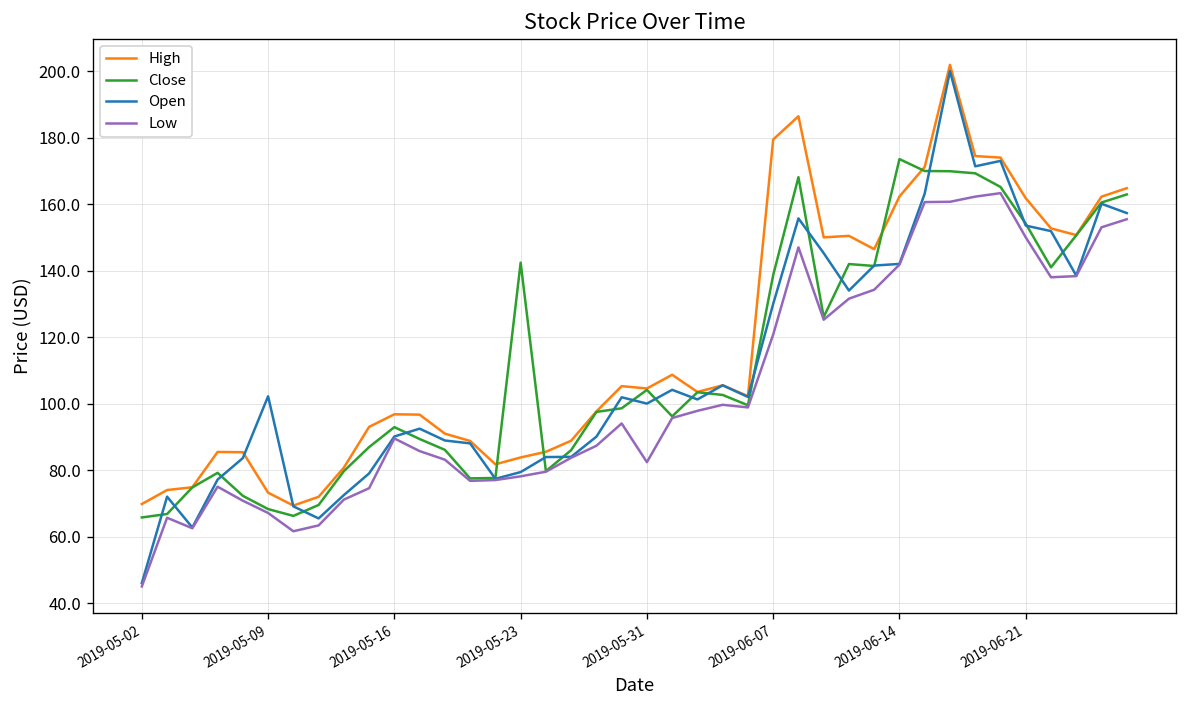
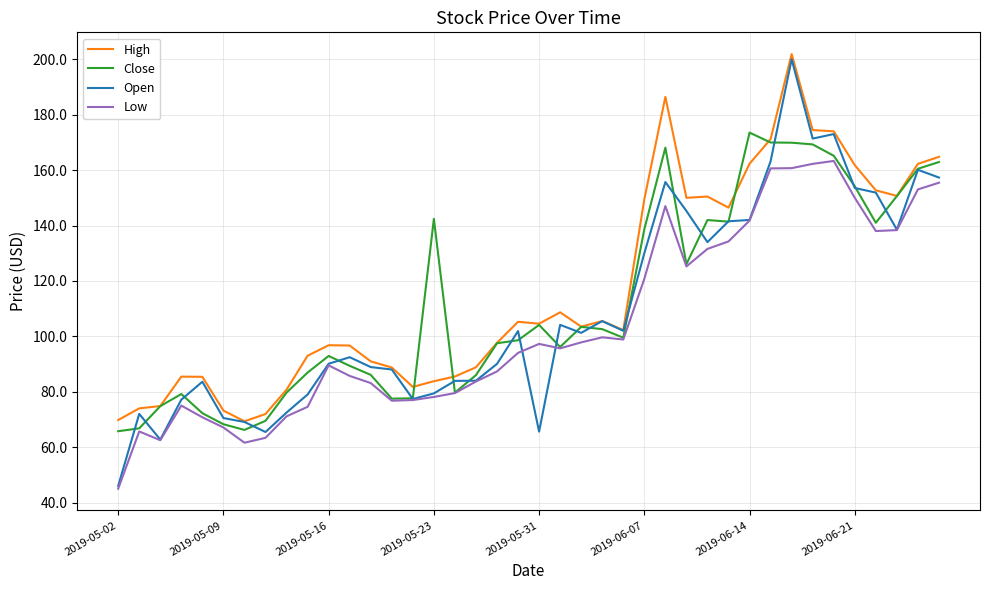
  {
    "High": {
      "2019-05-02": 70,
      "2019-05-09": 73,
      "2019-05-16": 97,
      "2019-05-23": 84,
-     "2019-06-07": 179,
+     "2019-06-07": 149,
      "2019-06-14": 162,
      "2019-06-21": 162
    },
    "Close": {
      "2019-05-02": 66,
      "2019-05-09": 68,
      "2019-05-16": 93,
      "2019-05-23": 142,
      "2019-06-07": 139,
      "2019-06-14": 174
    },
    "Open": {
      "2019-05-02": 46,
-     "2019-05-09": 102,
+     "2019-05-09": 71,
      "2019-05-23": 79,
-     "2019-05-31": 100,
+     "2019-05-31": 66,
      "2019-06-07": 130
    },
    "Low": {
      "2019-05-02": 45,
      "2019-05-09": 67,
      "2019-05-23": 78,
-     "2019-05-31": 82,
+     "2019-05-31": 97,
      "2019-06-07": 121,
      "2019-06-21": 150
    }
  }
